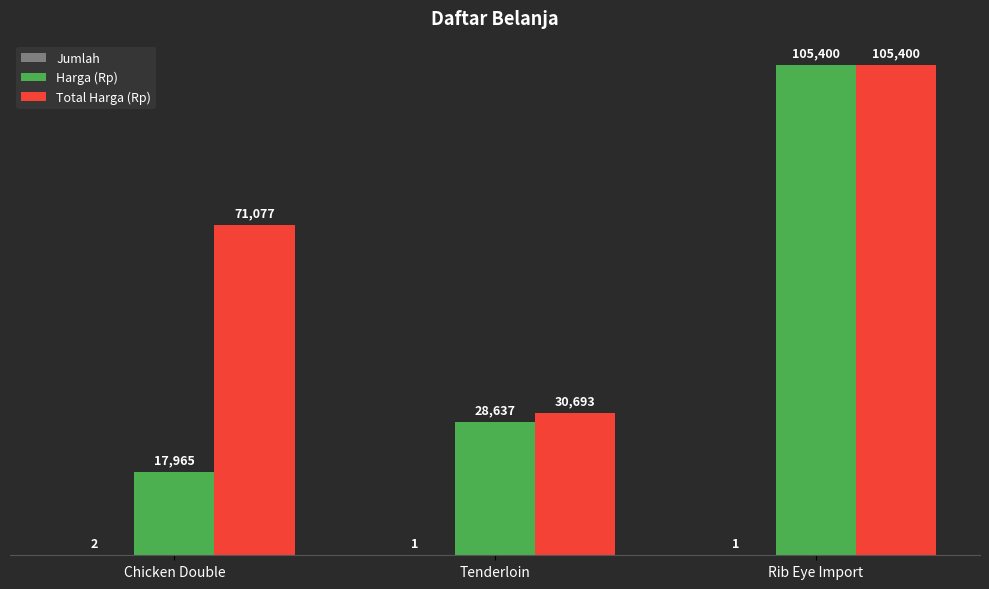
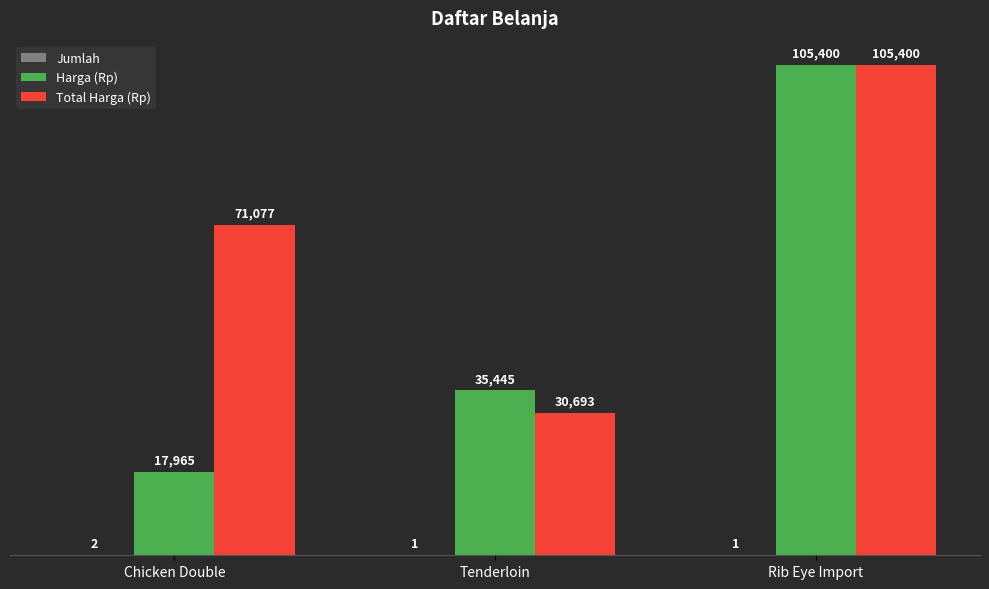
  {
    "Jumlah": {
      "Chicken Double": "2",
      "Tenderloin": "1",
      "Rib Eye Import": "1"
    },
    "Harga (Rp)": {
      "Chicken Double": "17,965",
-     "Tenderloin": "28,637",
+     "Tenderloin": "35,445",
      "Rib Eye Import": "105,400"
    },
    "Total Harga (Rp)": {
      "Chicken Double": "71,077",
      "Tenderloin": "30,693",
      "Rib Eye Import": "105,400"
    }
  }
